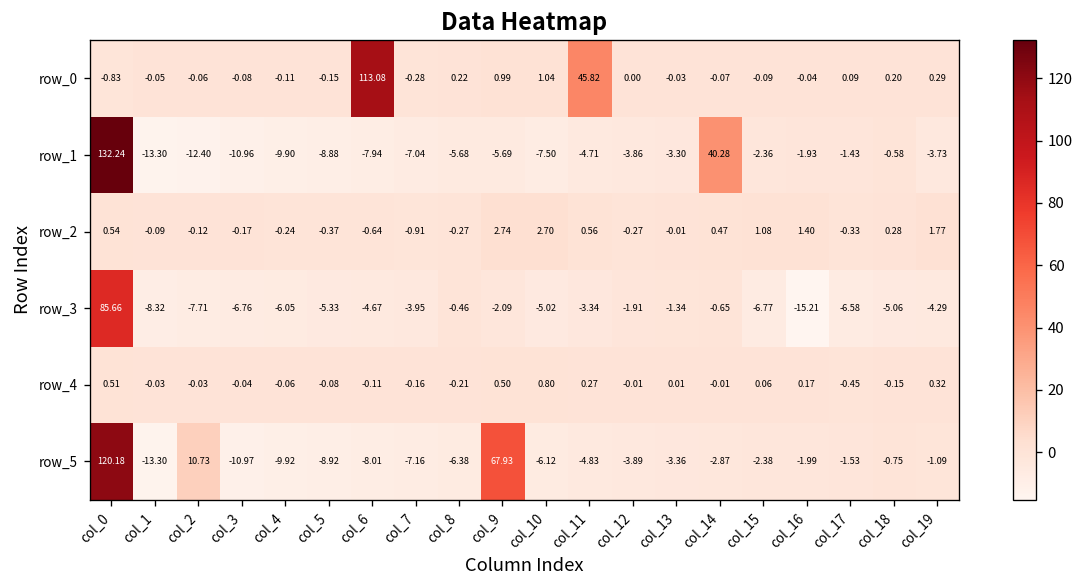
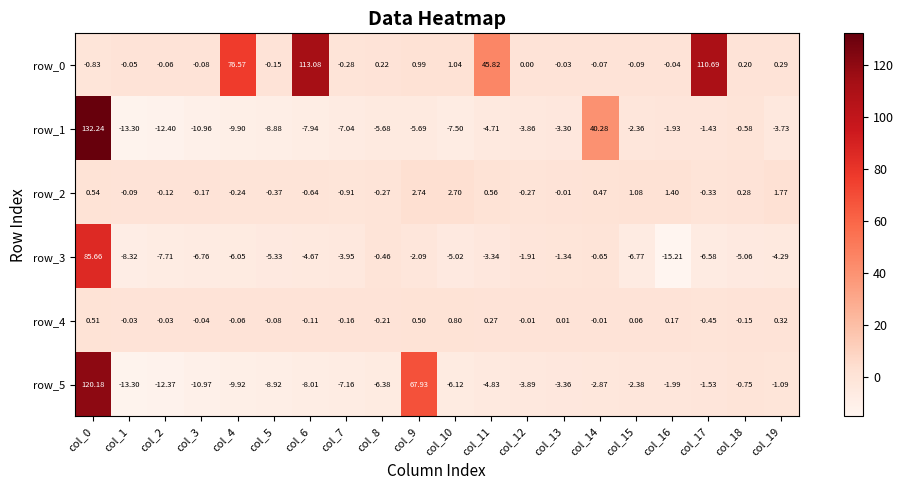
  {
    "row_0": {
      "col_0": -0.83,
      "col_1": -0.05,
      "col_2": -0.06,
      "col_3": -0.08,
-     "col_4": -0.11,
+     "col_4": 76.57,
      "col_5": -0.15,
      "col_6": 113.08,
      "col_7": -0.28,
      "col_8": 0.22,
      "col_9": 0.99,
      "col_10": 1.04,
      "col_11": 45.82,
      "col_12": 0.00,
      "col_13": -0.03,
      "col_14": -0.07,
      "col_15": -0.09,
      "col_16": -0.04,
-     "col_17": 0.09,
+     "col_17": 110.69,
      "col_18": 0.20,
      "col_19": 0.29
    },
    "row_1": {
      "col_0": 132.24,
      "col_1": -13.30,
      "col_2": -12.40,
      "col_3": -10.96,
      "col_4": -9.90,
      "col_5": -8.88,
      "col_6": -7.94,
      "col_7": -7.04,
      "col_8": -5.68,
      "col_9": -5.69,
      "col_10": -7.50,
      "col_11": -4.71,
      "col_12": -3.86,
      "col_13": -3.30,
      "col_14": 40.28,
      "col_15": -2.36,
      "col_16": -1.93,
      "col_17": -1.43,
      "col_18": -0.58,
      "col_19": -3.73
    },
    "row_2": {
      "col_0": 0.54,
      "col_1": -0.09,
      "col_2": -0.12,
      "col_3": -0.17,
      "col_4": -0.24,
      "col_5": -0.37,
      "col_6": -0.64,
      "col_7": -0.91,
      "col_8": -0.27,
      "col_9": 2.74,
      "col_10": 2.70,
      "col_11": 0.56,
      "col_12": -0.27,
      "col_13": -0.01,
      "col_14": 0.47,
      "col_15": 1.08,
      "col_16": 1.40,
      "col_17": -0.33,
      "col_18": 0.28,
      "col_19": 1.77
    },
    "row_3": {
      "col_0": 85.66,
      "col_1": -8.32,
      "col_2": -7.71,
      "col_3": -6.76,
      "col_4": -6.05,
      "col_5": -5.33,
      "col_6": -4.67,
      "col_7": -3.95,
      "col_8": -0.46,
      "col_9": -2.09,
      "col_10": -5.02,
      "col_11": -3.34,
      "col_12": -1.91,
      "col_13": -1.34,
      "col_14": -0.65,
      "col_15": -6.77,
      "col_16": -15.21,
      "col_17": -6.58,
      "col_18": -5.06,
      "col_19": -4.29
    },
    "row_4": {
      "col_0": 0.51,
      "col_1": -0.03,
      "col_2": -0.03,
      "col_3": -0.04,
      "col_4": -0.06,
      "col_5": -0.08,
      "col_6": -0.11,
      "col_7": -0.16,
      "col_8": -0.21,
      "col_9": 0.50,
      "col_10": 0.80,
      "col_11": 0.27,
      "col_12": -0.01,
      "col_13": 0.01,
      "col_14": -0.01,
      "col_15": 0.06,
      "col_16": 0.17,
      "col_17": -0.45,
      "col_18": -0.15,
      "col_19": 0.32
    },
    "row_5": {
      "col_0": 120.18,
      "col_1": -13.30,
-     "col_2": 10.73,
+     "col_2": -12.37,
      "col_3": -10.97,
      "col_4": -9.92,
      "col_5": -8.92,
      "col_6": -8.01,
      "col_7": -7.16,
      "col_8": -6.38,
      "col_9": 67.93,
      "col_10": -6.12,
      "col_11": -4.83,
      "col_12": -3.89,
      "col_13": -3.36,
      "col_14": -2.87,
      "col_15": -2.38,
      "col_16": -1.99,
      "col_17": -1.53,
      "col_18": -0.75,
      "col_19": -1.09
    }
  }
